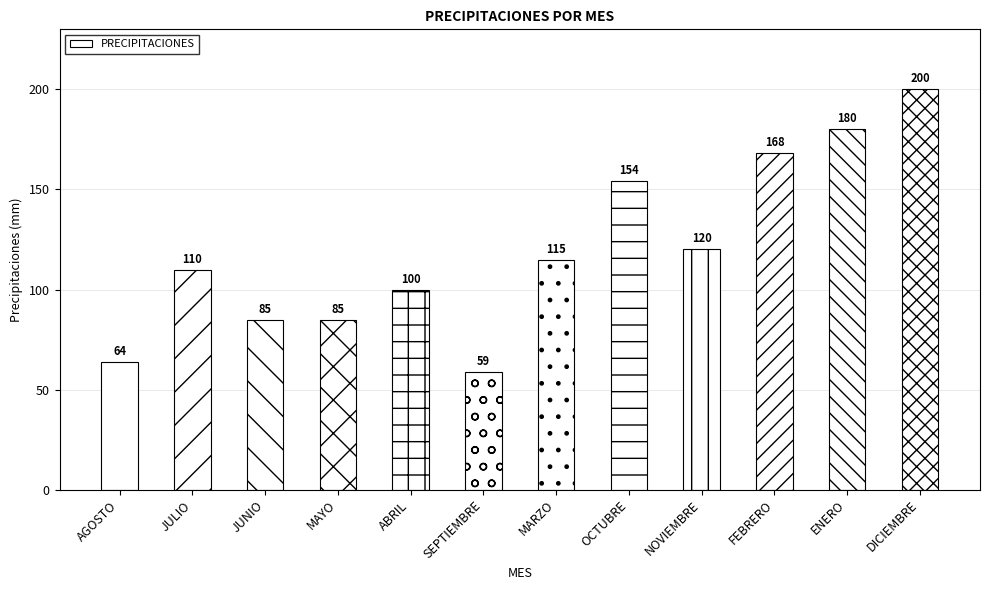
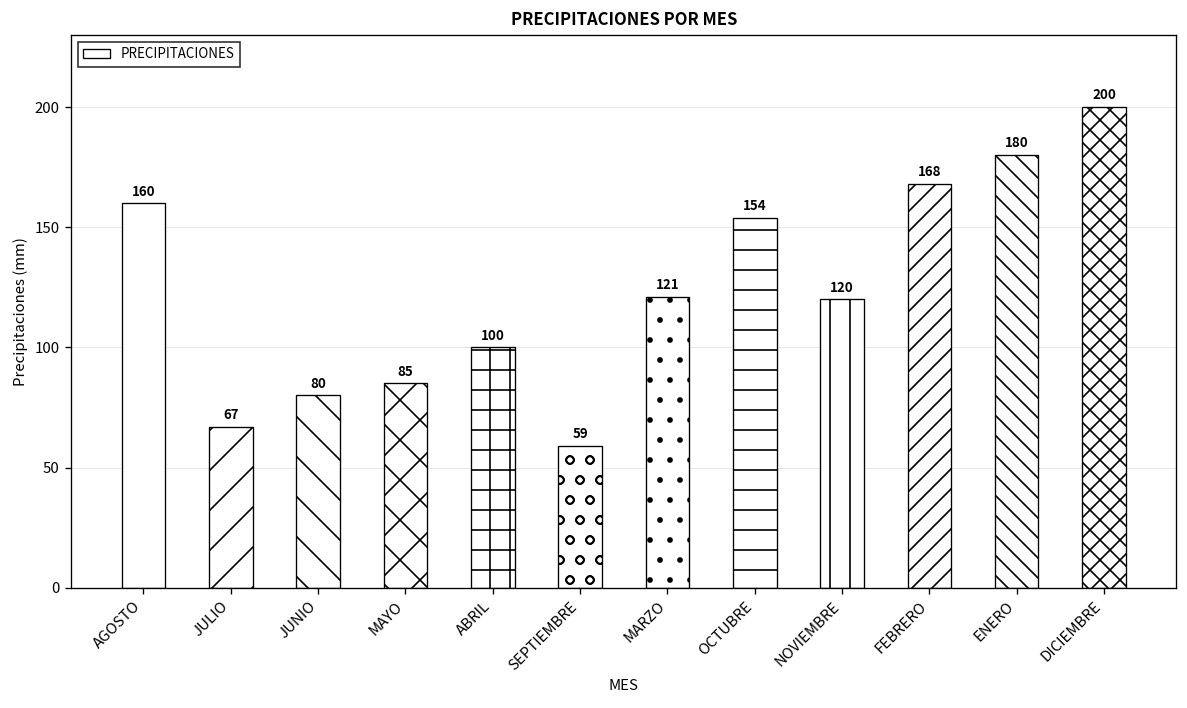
  {
-   "AGOSTO": 64,
-   "JULIO": 110,
-   "JUNIO": 85,
+   "AGOSTO": 160,
+   "JULIO": 67,
+   "JUNIO": 80,
    "MAYO": 85,
    "ABRIL": 100,
    "SEPTIEMBRE": 59,
-   "MARZO": 115,
+   "MARZO": 121,
    "OCTUBRE": 154,
    "NOVIEMBRE": 120,
    "FEBRERO": 168,
    "ENERO": 180,
    "DICIEMBRE": 200
  }
